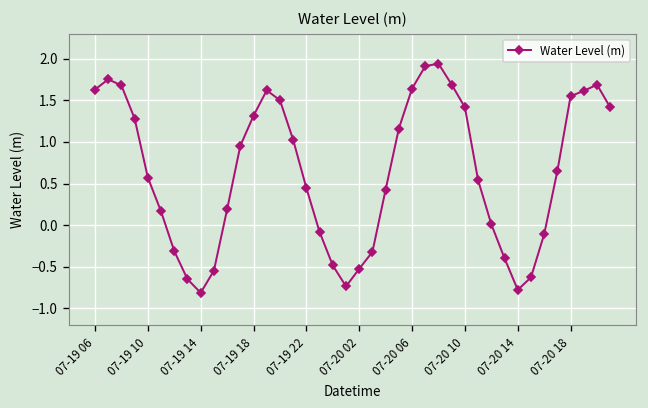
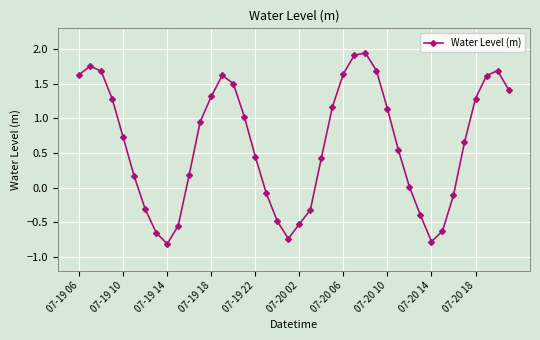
  {
    "07-19 06": 1.6,
-   "07-19 10": 0.6,
+   "07-19 10": 0.7,
    "07-19 14": -0.8,
    "07-19 18": 1.3,
    "07-19 22": 0.4,
    "07-20 02": -0.5,
    "07-20 06": 1.6,
-   "07-20 10": 1.4,
+   "07-20 10": 1.1,
    "07-20 14": -0.8,
-   "07-20 18": 1.6
+   "07-20 18": 1.3
  }
